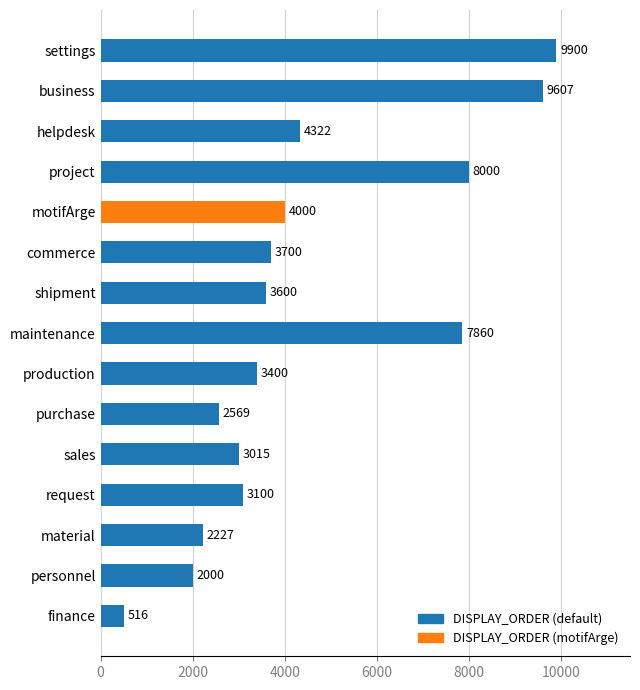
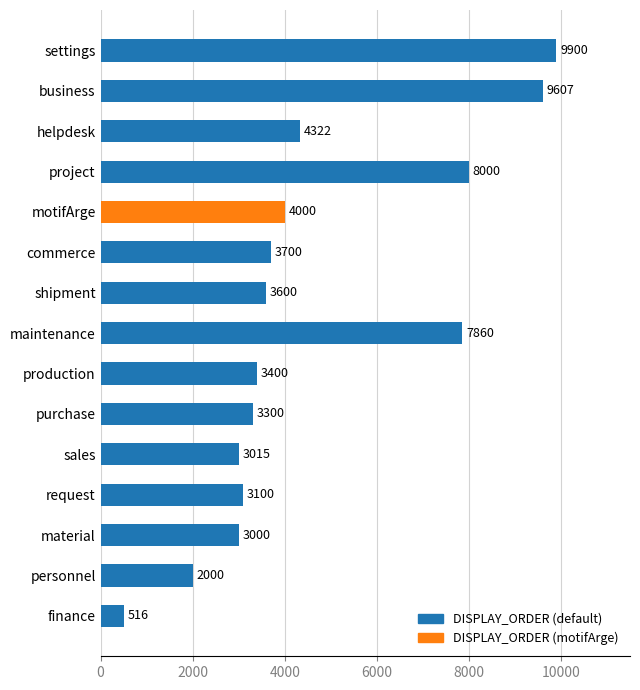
  {
    "settings": 9900,
    "business": 9607,
    "helpdesk": 4322,
    "project": 8000,
    "motifArge": 4000,
    "commerce": 3700,
    "shipment": 3600,
    "maintenance": 7860,
    "production": 3400,
-   "purchase": 2569,
+   "purchase": 3300,
    "sales": 3015,
    "request": 3100,
-   "material": 2227,
+   "material": 3000,
    "personnel": 2000,
    "finance": 516
  }
